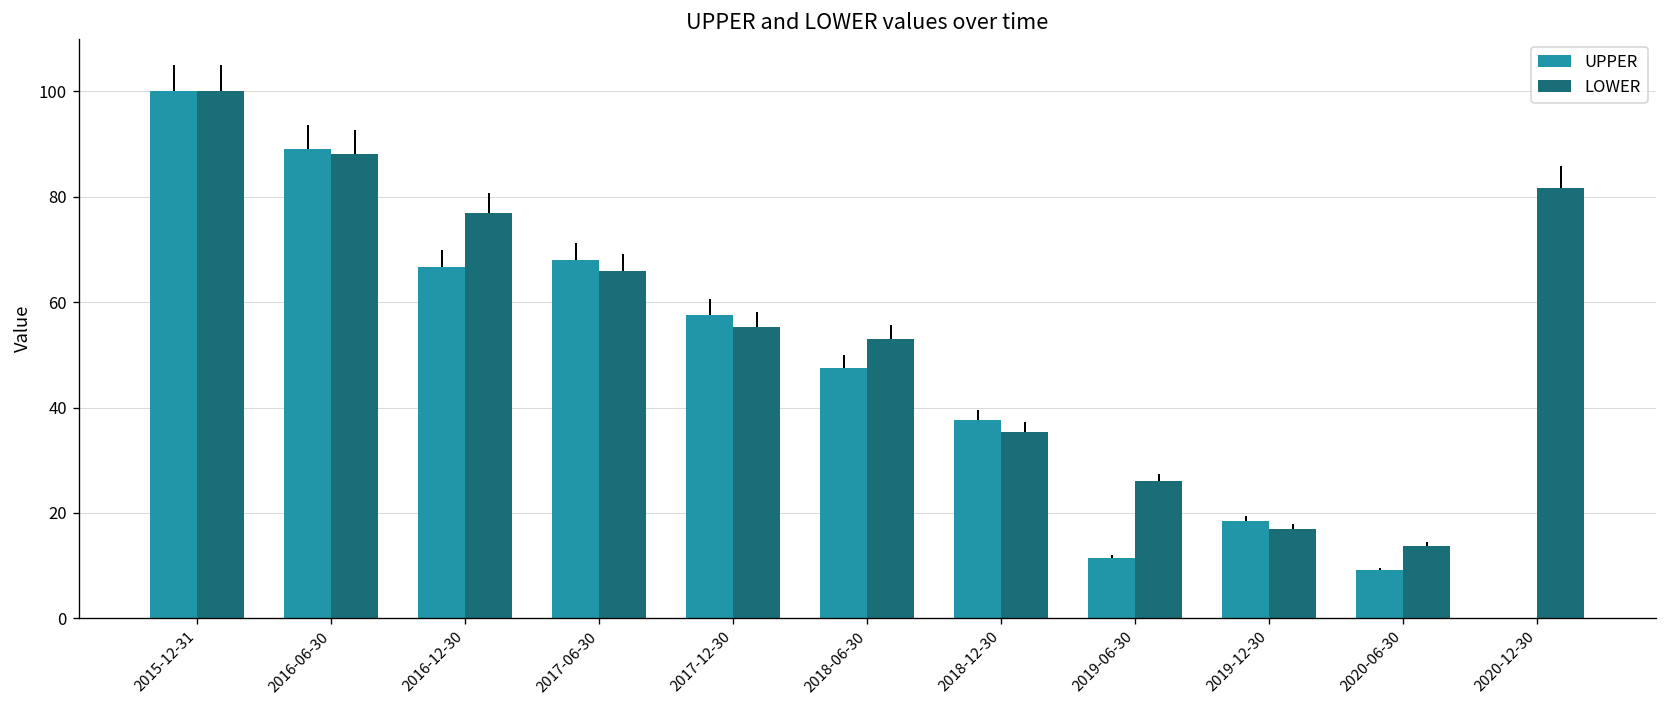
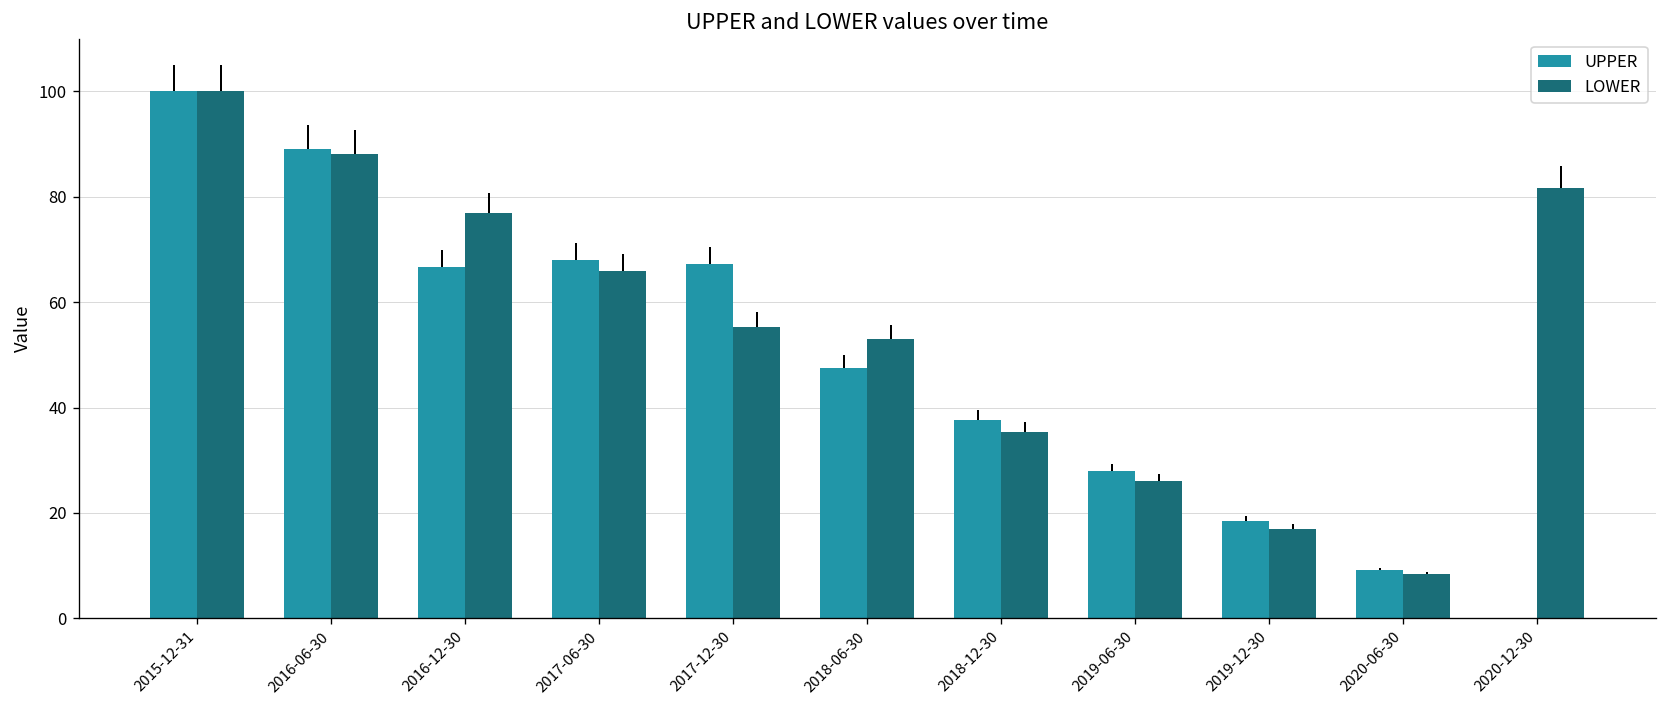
  {
    "UPPER": {
      "2015-12-31": 100,
      "2016-06-30": 89,
      "2016-12-30": 67,
      "2017-06-30": 68,
-     "2017-12-30": 58,
+     "2017-12-30": 67,
      "2018-06-30": 48,
      "2018-12-30": 38,
-     "2019-06-30": 11,
+     "2019-06-30": 28,
      "2019-12-30": 18,
      "2020-06-30": 9,
      "2020-12-30": 0
    },
    "LOWER": {
      "2015-12-31": 100,
      "2016-06-30": 88,
      "2016-12-30": 77,
      "2017-06-30": 66,
      "2017-12-30": 55,
      "2018-06-30": 53,
      "2018-12-30": 35,
      "2019-06-30": 26,
      "2019-12-30": 17,
-     "2020-06-30": 14,
+     "2020-06-30": 8,
      "2020-12-30": 82
    }
  }
